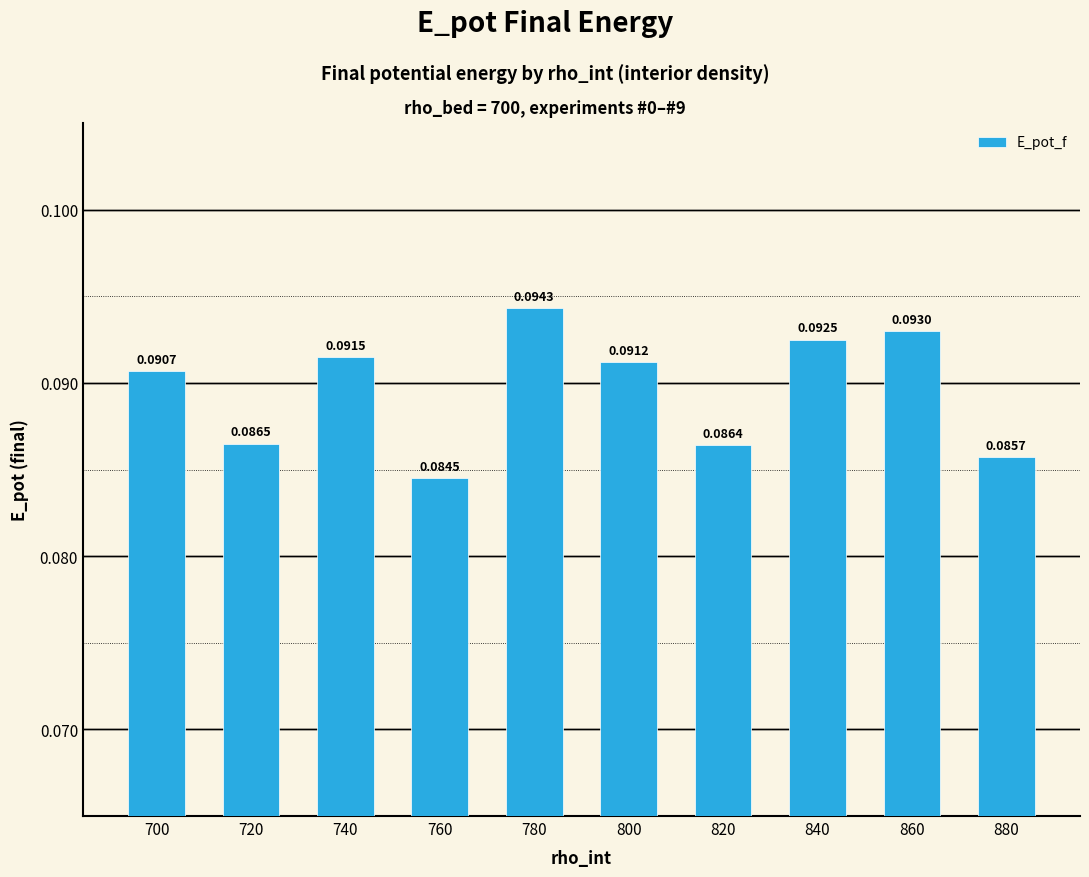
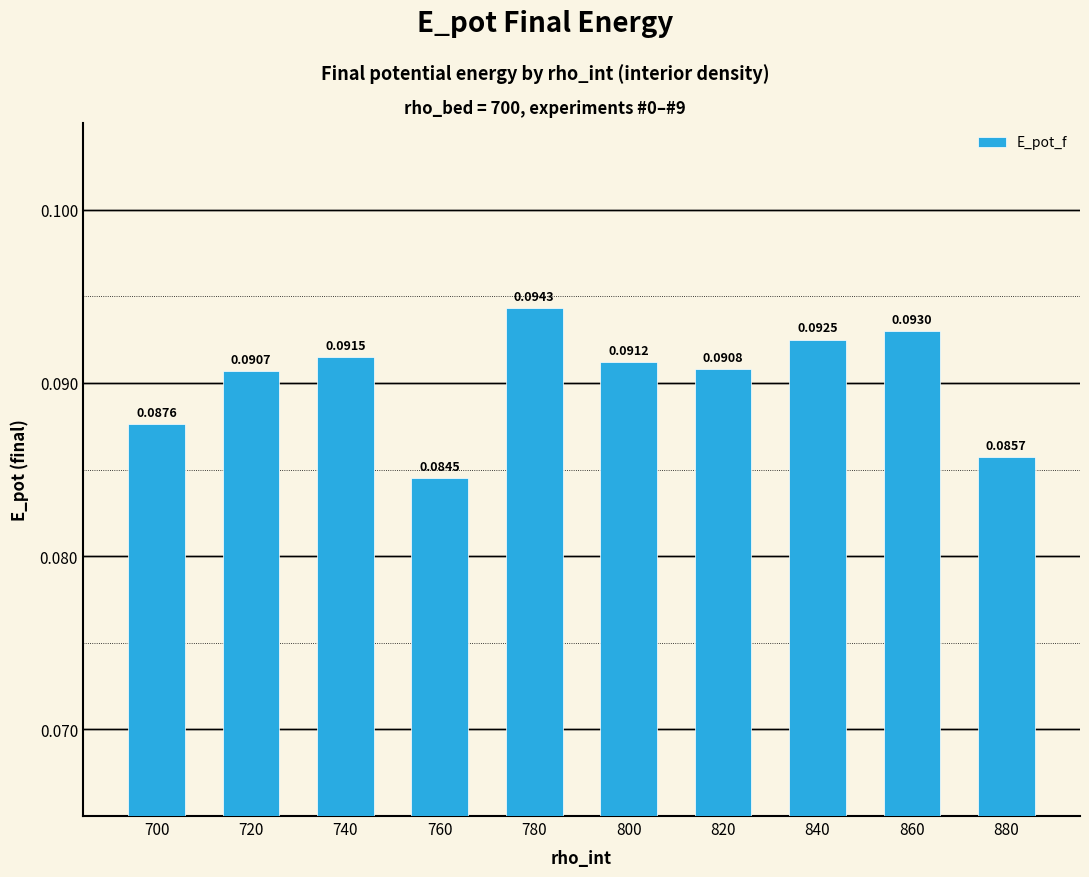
  {
-   "700": 0.0907,
-   "720": 0.0865,
+   "700": 0.0876,
+   "720": 0.0907,
    "740": 0.0915,
    "760": 0.0845,
    "780": 0.0943,
    "800": 0.0912,
-   "820": 0.0864,
+   "820": 0.0908,
    "840": 0.0925,
    "860": 0.0930,
    "880": 0.0857
  }
